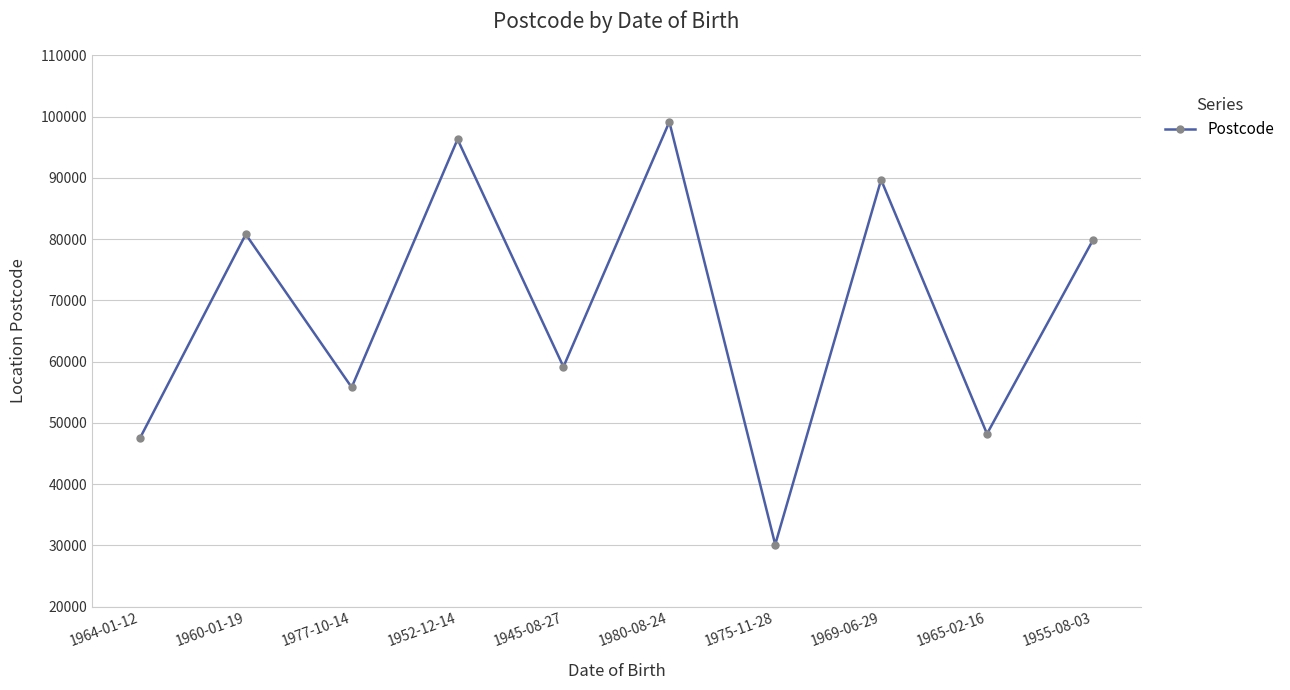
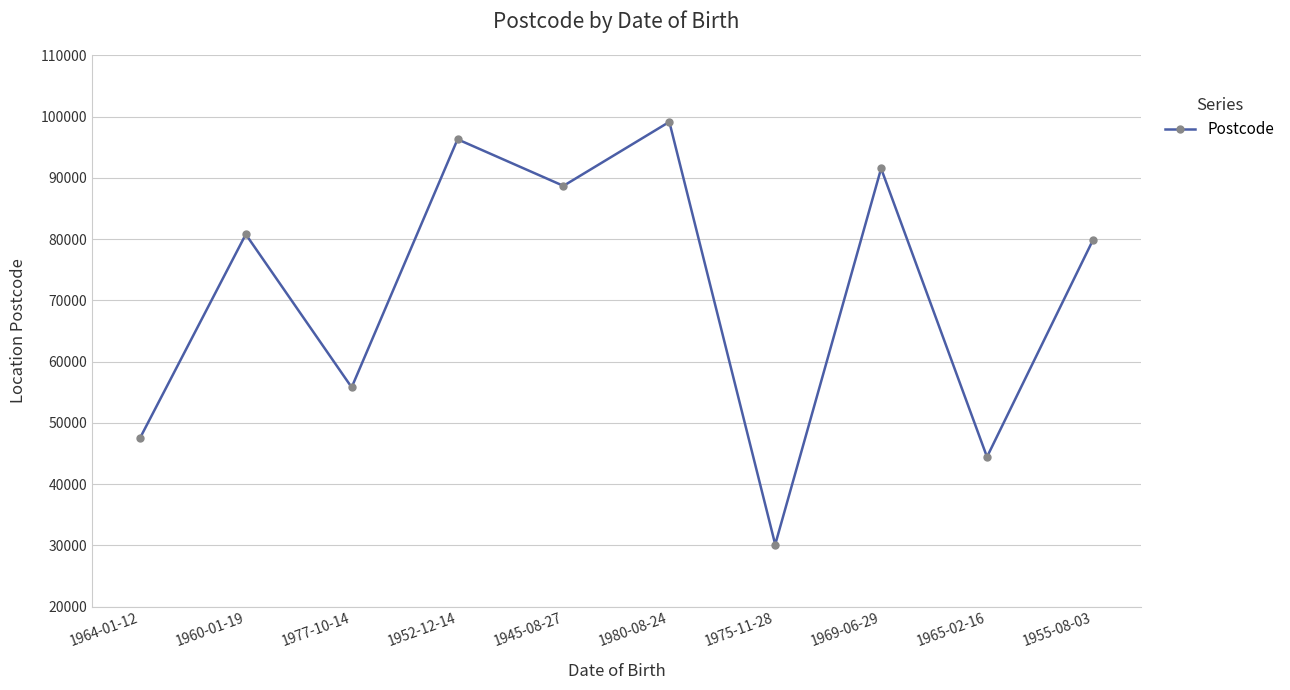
  {
    "1964-01-12": 47000,
    "1960-01-19": 81000,
    "1977-10-14": 56000,
    "1952-12-14": 96000,
-   "1945-08-27": 59000,
+   "1945-08-27": 89000,
    "1980-08-24": 99000,
    "1975-11-28": 30000,
-   "1969-06-29": 90000,
-   "1965-02-16": 48000,
+   "1969-06-29": 92000,
+   "1965-02-16": 44000,
    "1955-08-03": 80000
  }
